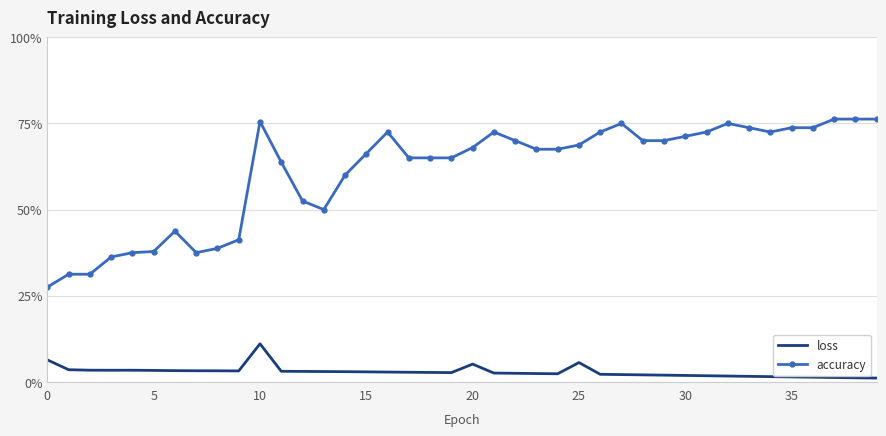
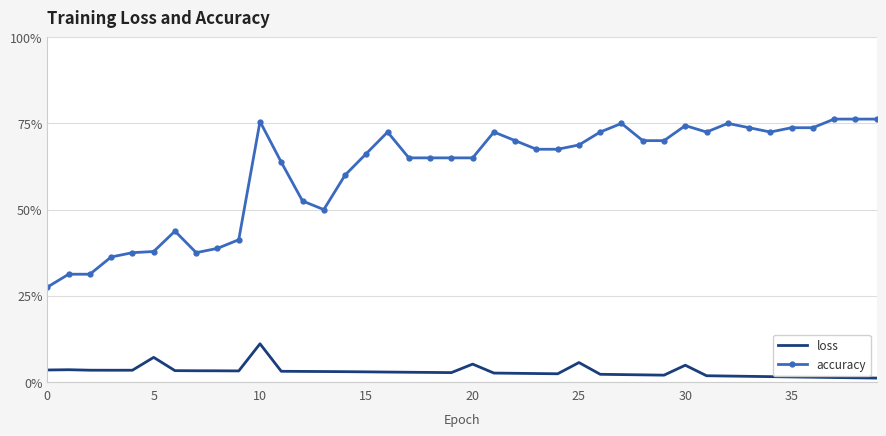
  {
    "loss": {
-     "0": "6%",
-     "5": "3%",
+     "0": "3%",
+     "5": "7%",
      "10": "11%",
      "15": "3%",
      "20": "5%",
      "25": "6%",
-     "30": "2%",
+     "30": "5%",
      "35": "1%"
    },
    "accuracy": {
      "0": "28%",
      "5": "38%",
      "10": "76%",
      "15": "66%",
-     "20": "68%",
+     "20": "65%",
      "25": "69%",
-     "30": "71%",
+     "30": "74%",
      "35": "74%"
    }
  }
